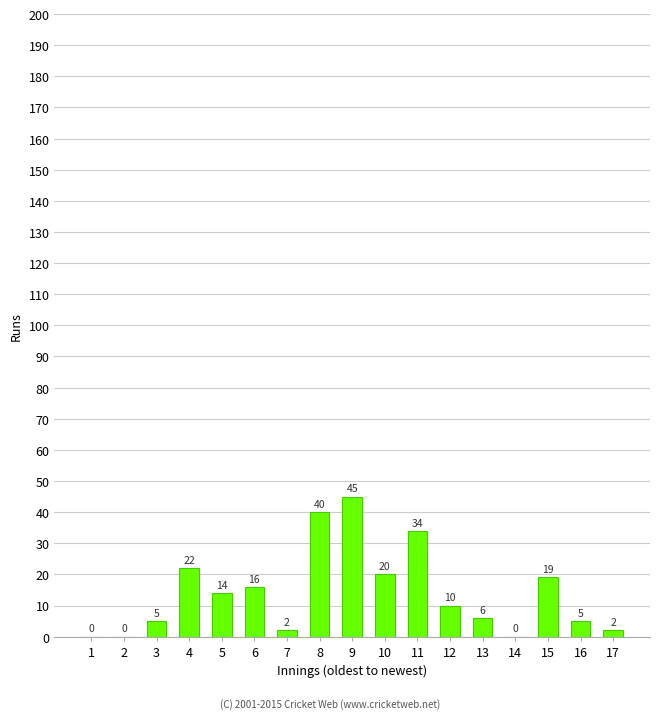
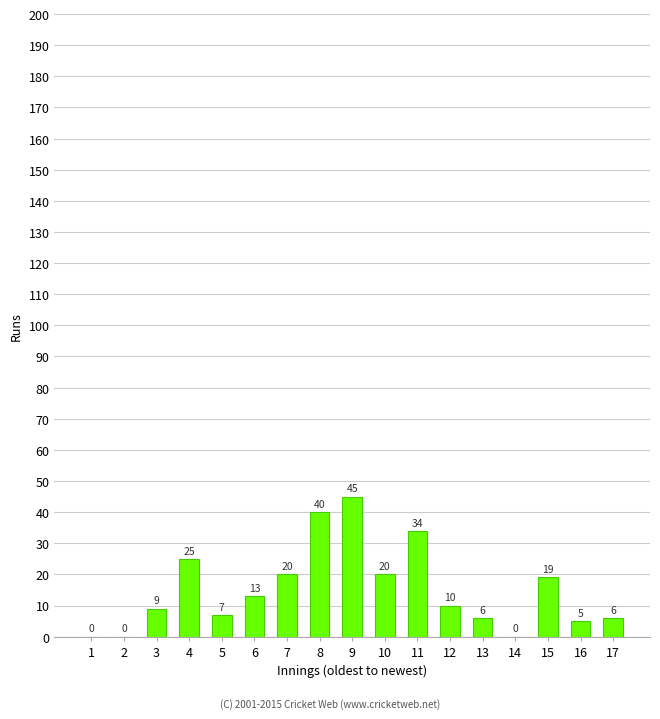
  {
    "1": 0,
    "2": 0,
-   "3": 5,
-   "4": 22,
-   "5": 14,
-   "6": 16,
-   "7": 2,
+   "3": 9,
+   "4": 25,
+   "5": 7,
+   "6": 13,
+   "7": 20,
    "8": 40,
    "9": 45,
    "10": 20,
    "11": 34,
    "12": 10,
    "13": 6,
    "14": 0,
    "15": 19,
    "16": 5,
-   "17": 2
+   "17": 6
  }
